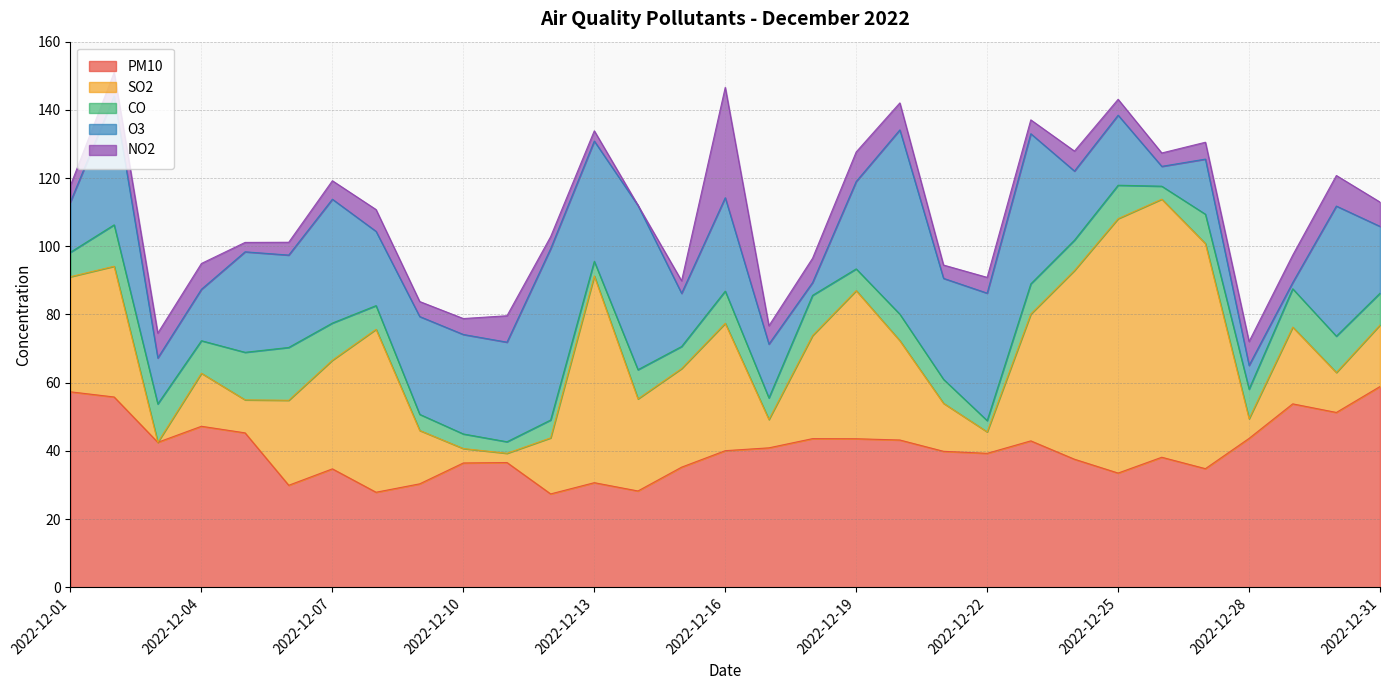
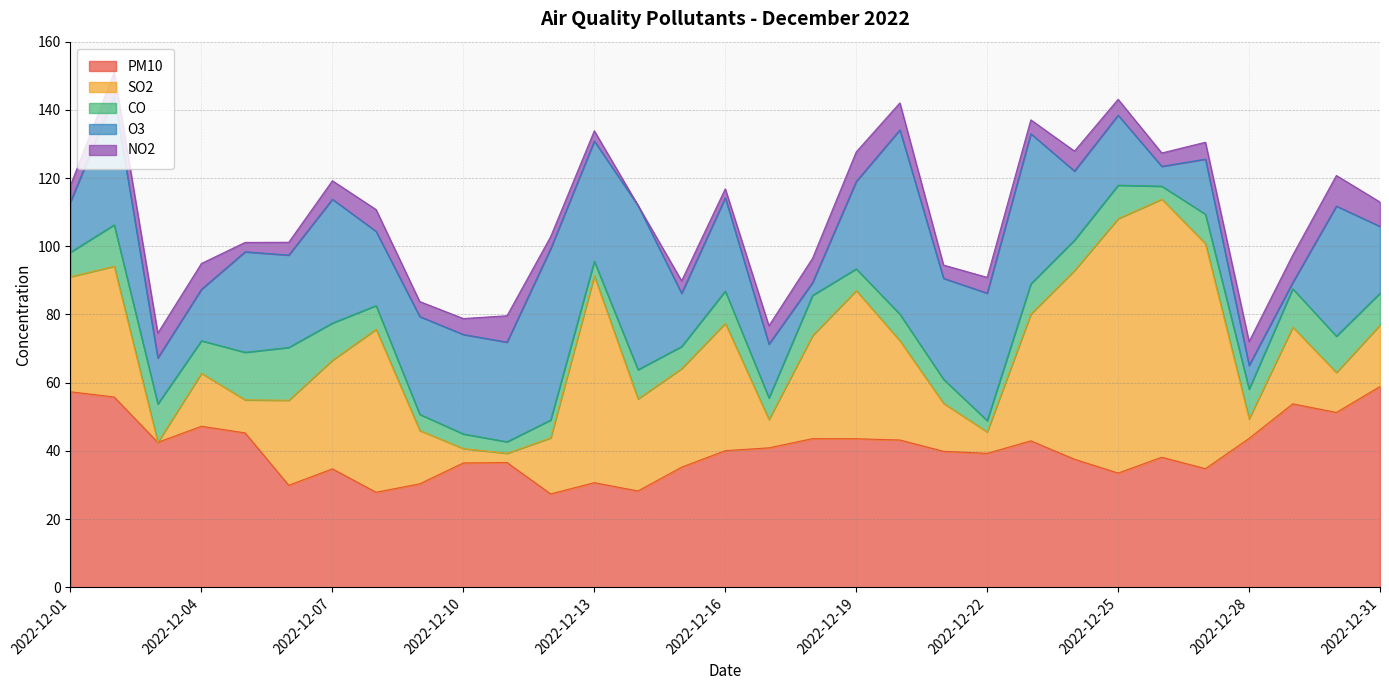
  {
    "PM10": {
      "2022-12-01": 57,
      "2022-12-04": 47,
      "2022-12-07": 35,
      "2022-12-10": 36,
      "2022-12-13": 31,
      "2022-12-16": 40,
      "2022-12-19": 44,
      "2022-12-22": 39,
      "2022-12-25": 33,
      "2022-12-28": 44,
      "2022-12-31": 59
    },
    "SO2": {
      "2022-12-01": 34,
      "2022-12-04": 16,
      "2022-12-07": 32,
      "2022-12-10": 4,
      "2022-12-13": 61,
      "2022-12-16": 37,
      "2022-12-19": 43,
      "2022-12-22": 6,
      "2022-12-25": 75,
      "2022-12-28": 6,
      "2022-12-31": 18
    },
    "CO": {
      "2022-12-01": 7,
      "2022-12-04": 10,
      "2022-12-07": 11,
      "2022-12-10": 4,
      "2022-12-13": 4,
      "2022-12-16": 9,
      "2022-12-19": 6,
      "2022-12-22": 3,
      "2022-12-25": 10,
      "2022-12-28": 9,
      "2022-12-31": 9
    },
    "O3": {
      "2022-12-01": 15,
      "2022-12-04": 15,
      "2022-12-07": 36,
      "2022-12-10": 29,
      "2022-12-13": 35,
      "2022-12-16": 27,
      "2022-12-19": 26,
      "2022-12-22": 37,
      "2022-12-25": 21,
      "2022-12-28": 7,
      "2022-12-31": 20
    },
    "NO2": {
      "2022-12-01": 5,
      "2022-12-04": 8,
      "2022-12-07": 5,
      "2022-12-10": 5,
      "2022-12-13": 3,
-     "2022-12-16": 32,
+     "2022-12-16": 3,
      "2022-12-19": 9,
      "2022-12-22": 5,
      "2022-12-25": 5,
      "2022-12-28": 7,
      "2022-12-31": 7
    }
  }
